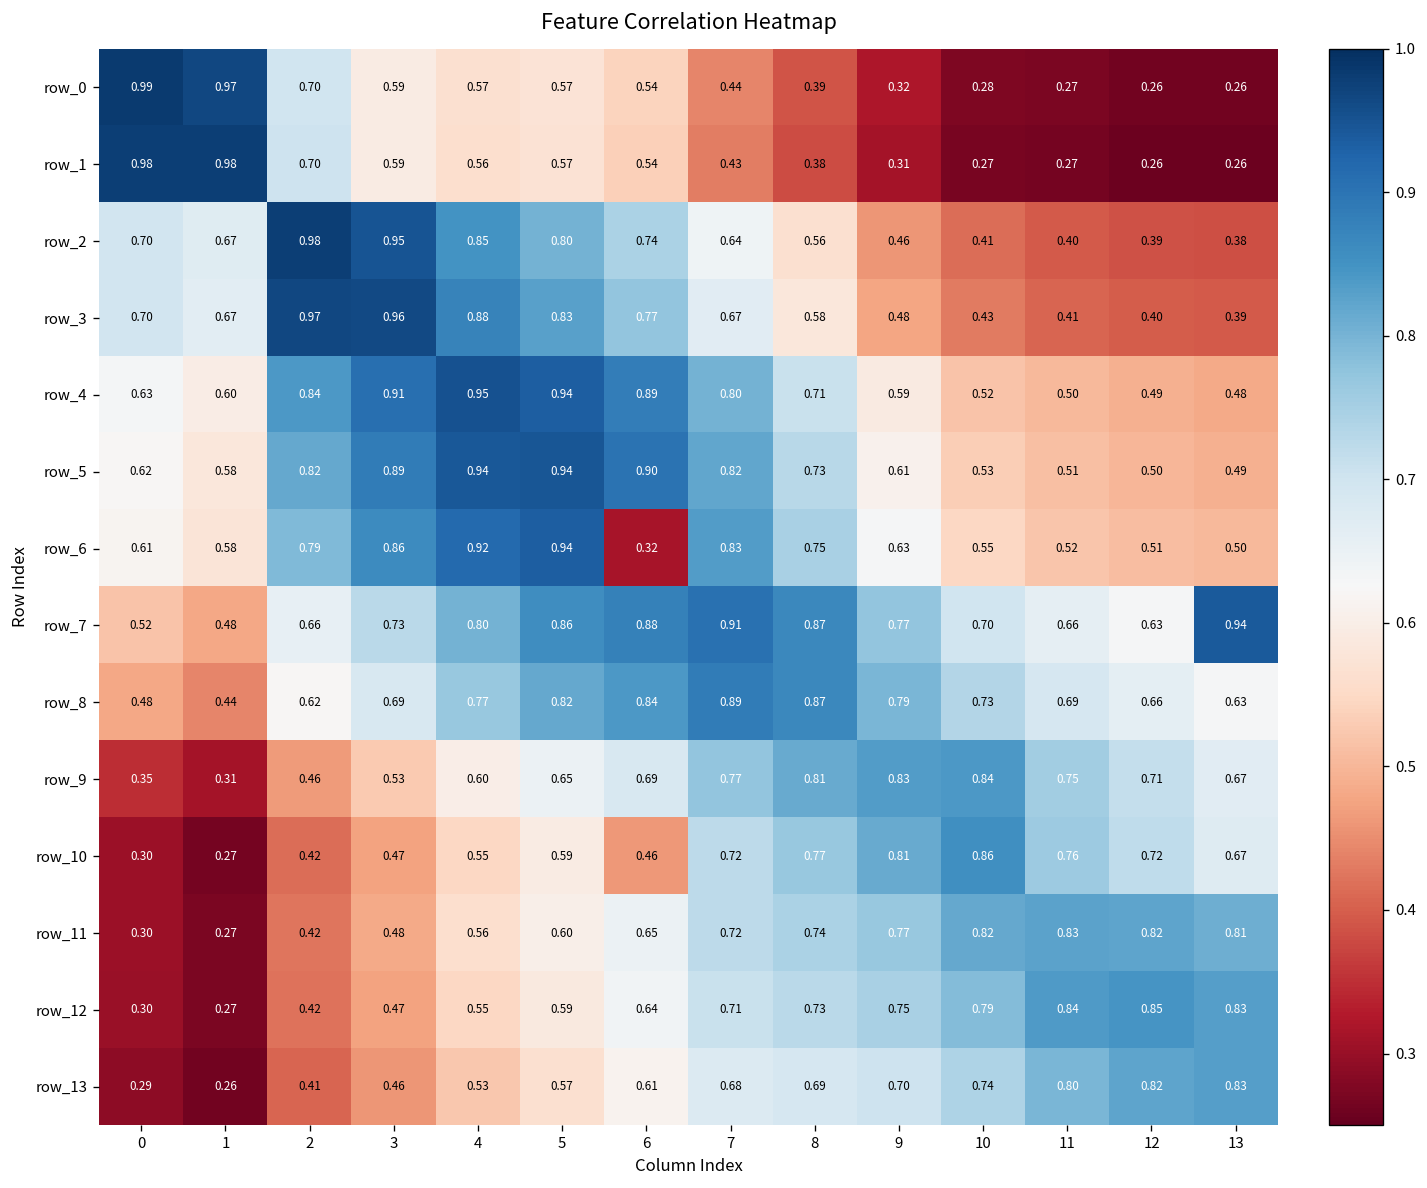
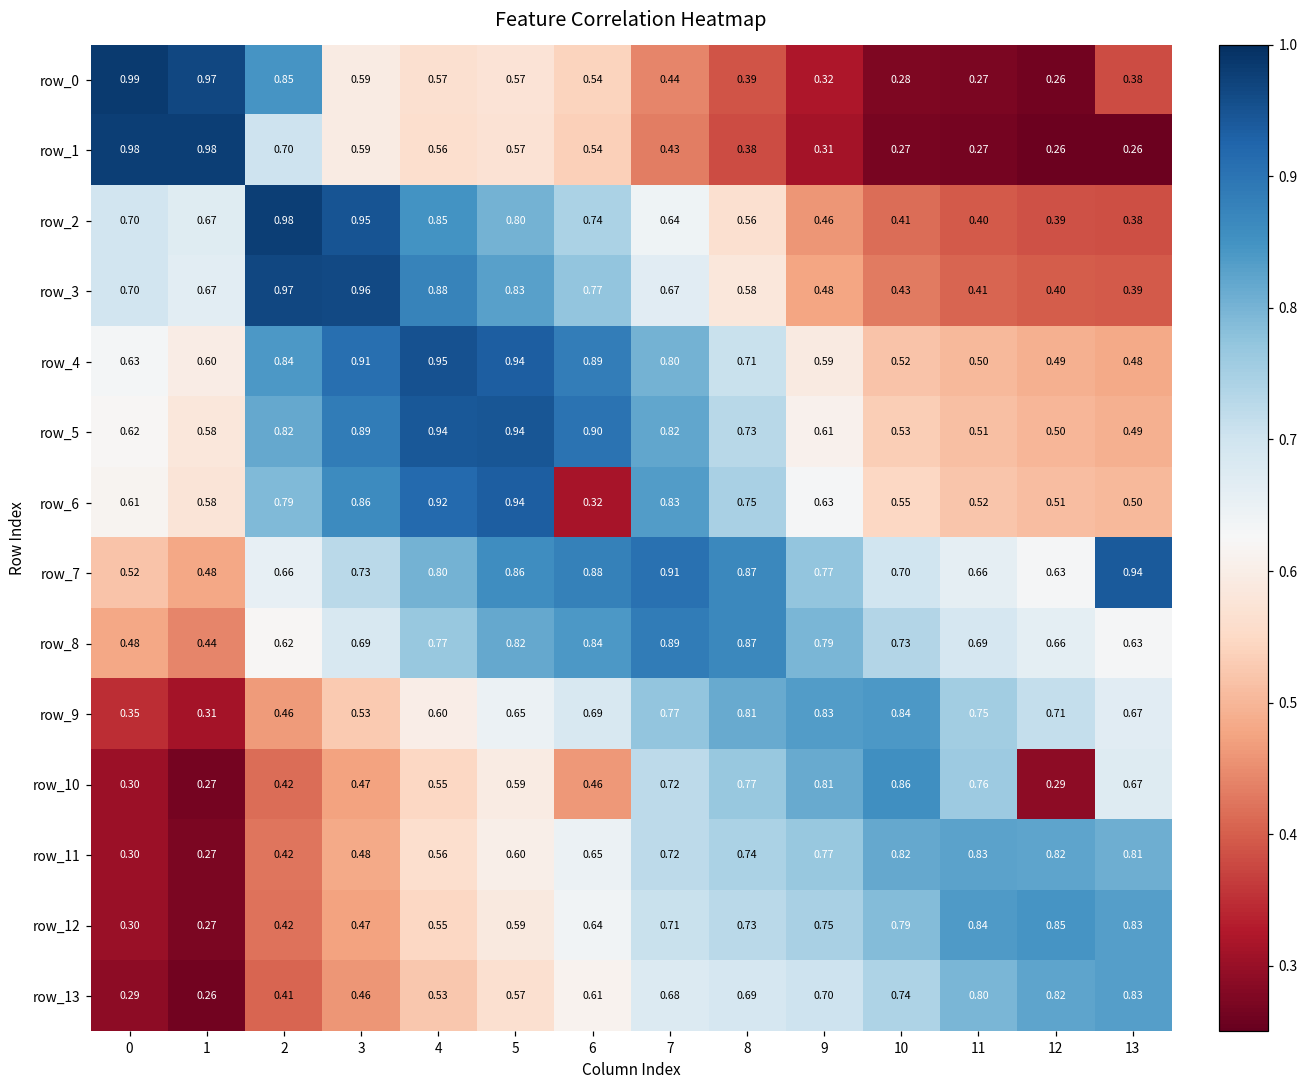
  {
    "row_0": {
      "0": 0.99,
      "1": 0.97,
-     "2": 0.70,
+     "2": 0.85,
      "3": 0.59,
      "4": 0.57,
      "5": 0.57,
      "6": 0.54,
      "7": 0.44,
      "8": 0.39,
      "9": 0.32,
      "10": 0.28,
      "11": 0.27,
      "12": 0.26,
-     "13": 0.26
+     "13": 0.38
    },
    "row_1": {
      "0": 0.98,
      "1": 0.98,
      "2": 0.70,
      "3": 0.59,
      "4": 0.56,
      "5": 0.57,
      "6": 0.54,
      "7": 0.43,
      "8": 0.38,
      "9": 0.31,
      "10": 0.27,
      "11": 0.27,
      "12": 0.26,
      "13": 0.26
    },
    "row_2": {
      "0": 0.70,
      "1": 0.67,
      "2": 0.98,
      "3": 0.95,
      "4": 0.85,
      "5": 0.80,
      "6": 0.74,
      "7": 0.64,
      "8": 0.56,
      "9": 0.46,
      "10": 0.41,
      "11": 0.40,
      "12": 0.39,
      "13": 0.38
    },
    "row_3": {
      "0": 0.70,
      "1": 0.67,
      "2": 0.97,
      "3": 0.96,
      "4": 0.88,
      "5": 0.83,
      "6": 0.77,
      "7": 0.67,
      "8": 0.58,
      "9": 0.48,
      "10": 0.43,
      "11": 0.41,
      "12": 0.40,
      "13": 0.39
    },
    "row_4": {
      "0": 0.63,
      "1": 0.60,
      "2": 0.84,
      "3": 0.91,
      "4": 0.95,
      "5": 0.94,
      "6": 0.89,
      "7": 0.80,
      "8": 0.71,
      "9": 0.59,
      "10": 0.52,
      "11": 0.50,
      "12": 0.49,
      "13": 0.48
    },
    "row_5": {
      "0": 0.62,
      "1": 0.58,
      "2": 0.82,
      "3": 0.89,
      "4": 0.94,
      "5": 0.94,
      "6": 0.90,
      "7": 0.82,
      "8": 0.73,
      "9": 0.61,
      "10": 0.53,
      "11": 0.51,
      "12": 0.50,
      "13": 0.49
    },
    "row_6": {
      "0": 0.61,
      "1": 0.58,
      "2": 0.79,
      "3": 0.86,
      "4": 0.92,
      "5": 0.94,
      "6": 0.32,
      "7": 0.83,
      "8": 0.75,
      "9": 0.63,
      "10": 0.55,
      "11": 0.52,
      "12": 0.51,
      "13": 0.50
    },
    "row_7": {
      "0": 0.52,
      "1": 0.48,
      "2": 0.66,
      "3": 0.73,
      "4": 0.80,
      "5": 0.86,
      "6": 0.88,
      "7": 0.91,
      "8": 0.87,
      "9": 0.77,
      "10": 0.70,
      "11": 0.66,
      "12": 0.63,
      "13": 0.94
    },
    "row_8": {
      "0": 0.48,
      "1": 0.44,
      "2": 0.62,
      "3": 0.69,
      "4": 0.77,
      "5": 0.82,
      "6": 0.84,
      "7": 0.89,
      "8": 0.87,
      "9": 0.79,
      "10": 0.73,
      "11": 0.69,
      "12": 0.66,
      "13": 0.63
    },
    "row_9": {
      "0": 0.35,
      "1": 0.31,
      "2": 0.46,
      "3": 0.53,
      "4": 0.60,
      "5": 0.65,
      "6": 0.69,
      "7": 0.77,
      "8": 0.81,
      "9": 0.83,
      "10": 0.84,
      "11": 0.75,
      "12": 0.71,
      "13": 0.67
    },
    "row_10": {
      "0": 0.30,
      "1": 0.27,
      "2": 0.42,
      "3": 0.47,
      "4": 0.55,
      "5": 0.59,
      "6": 0.46,
      "7": 0.72,
      "8": 0.77,
      "9": 0.81,
      "10": 0.86,
      "11": 0.76,
-     "12": 0.72,
+     "12": 0.29,
      "13": 0.67
    },
    "row_11": {
      "0": 0.30,
      "1": 0.27,
      "2": 0.42,
      "3": 0.48,
      "4": 0.56,
      "5": 0.60,
      "6": 0.65,
      "7": 0.72,
      "8": 0.74,
      "9": 0.77,
      "10": 0.82,
      "11": 0.83,
      "12": 0.82,
      "13": 0.81
    },
    "row_12": {
      "0": 0.30,
      "1": 0.27,
      "2": 0.42,
      "3": 0.47,
      "4": 0.55,
      "5": 0.59,
      "6": 0.64,
      "7": 0.71,
      "8": 0.73,
      "9": 0.75,
      "10": 0.79,
      "11": 0.84,
      "12": 0.85,
      "13": 0.83
    },
    "row_13": {
      "0": 0.29,
      "1": 0.26,
      "2": 0.41,
      "3": 0.46,
      "4": 0.53,
      "5": 0.57,
      "6": 0.61,
      "7": 0.68,
      "8": 0.69,
      "9": 0.70,
      "10": 0.74,
      "11": 0.80,
      "12": 0.82,
      "13": 0.83
    }
  }
